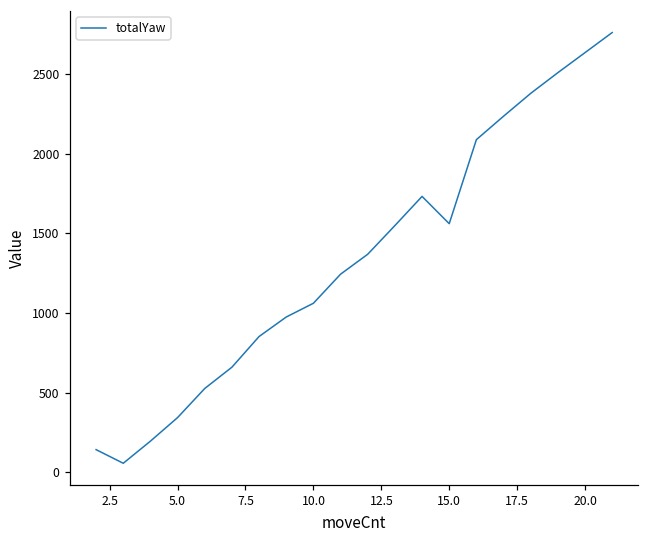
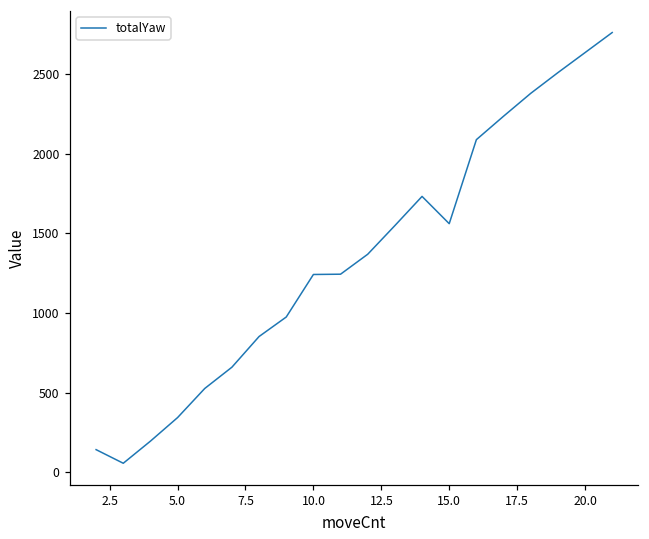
  {
    "5.0": 340,
-   "10.0": 1060,
+   "10.0": 1240,
    "15.0": 1560,
    "20.0": 2630
  }
